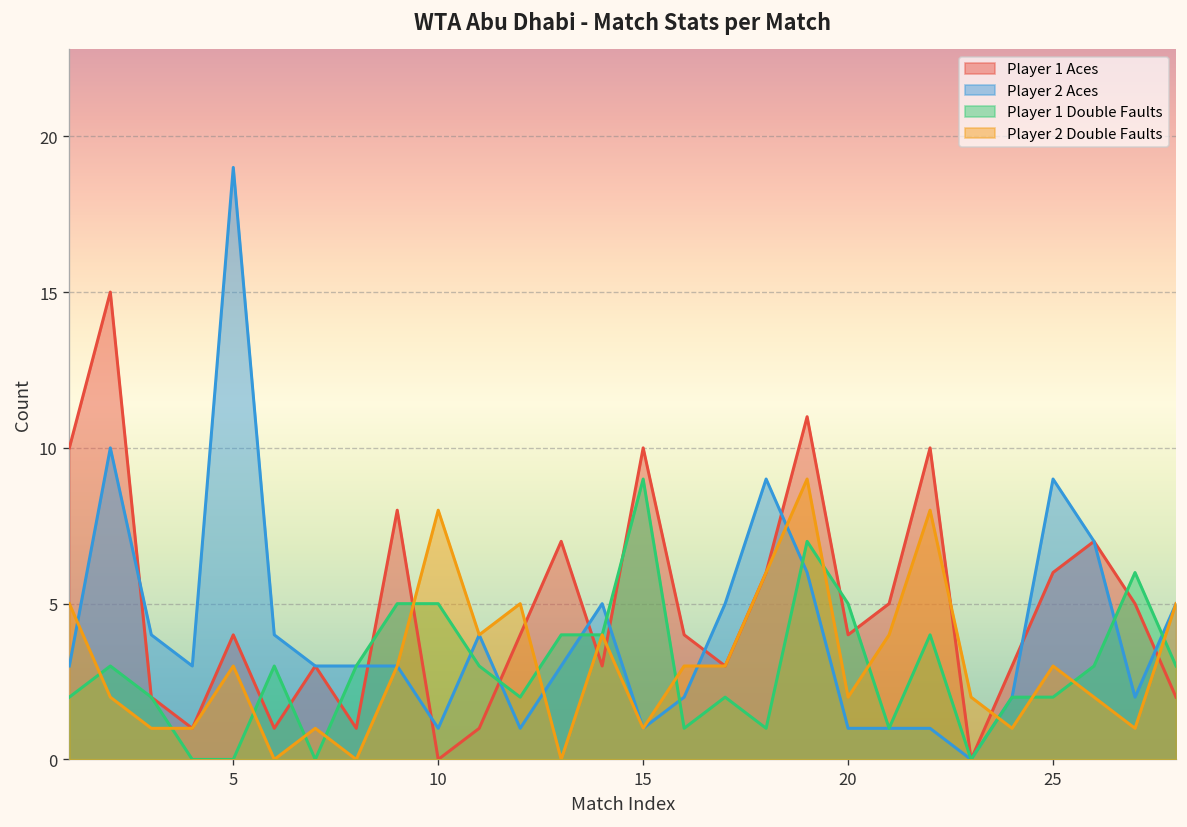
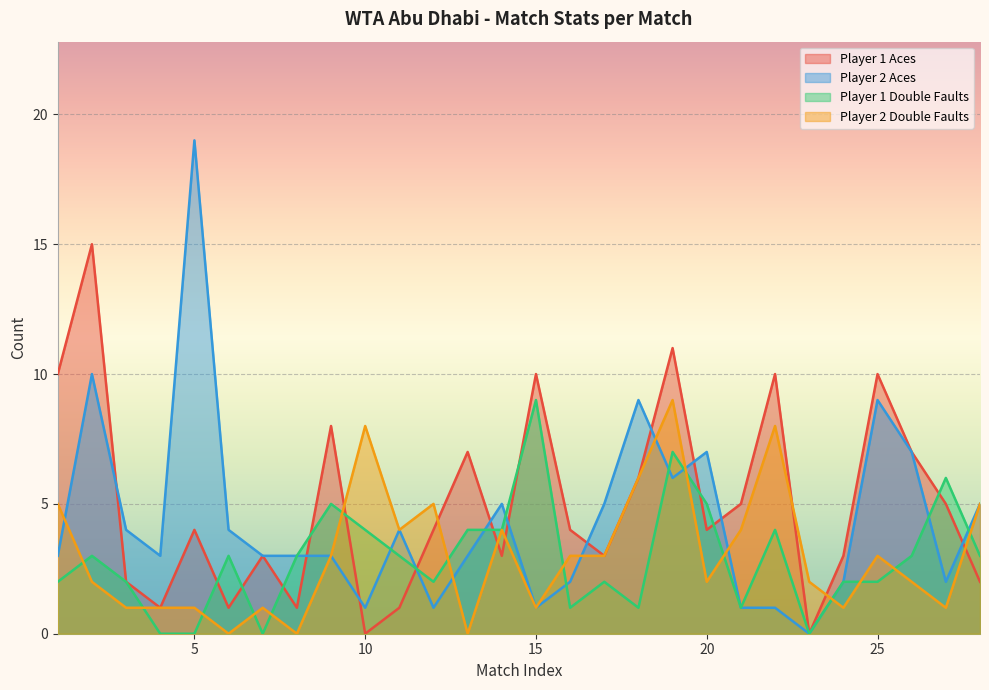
  {
    "Player 1 Aces": {
      "5": 4,
      "10": 0,
      "15": 10,
      "20": 4,
-     "25": 6
+     "25": 10
    },
    "Player 2 Aces": {
      "5": 19,
      "10": 1,
-     "20": 1,
+     "20": 7,
      "25": 9
    },
    "Player 1 Double Faults": {
      "5": 0,
-     "10": 5,
+     "10": 4,
      "15": 9,
      "20": 5,
      "25": 2
    },
    "Player 2 Double Faults": {
-     "5": 3,
+     "5": 1,
      "10": 8,
      "20": 2,
      "25": 3
    }
  }
